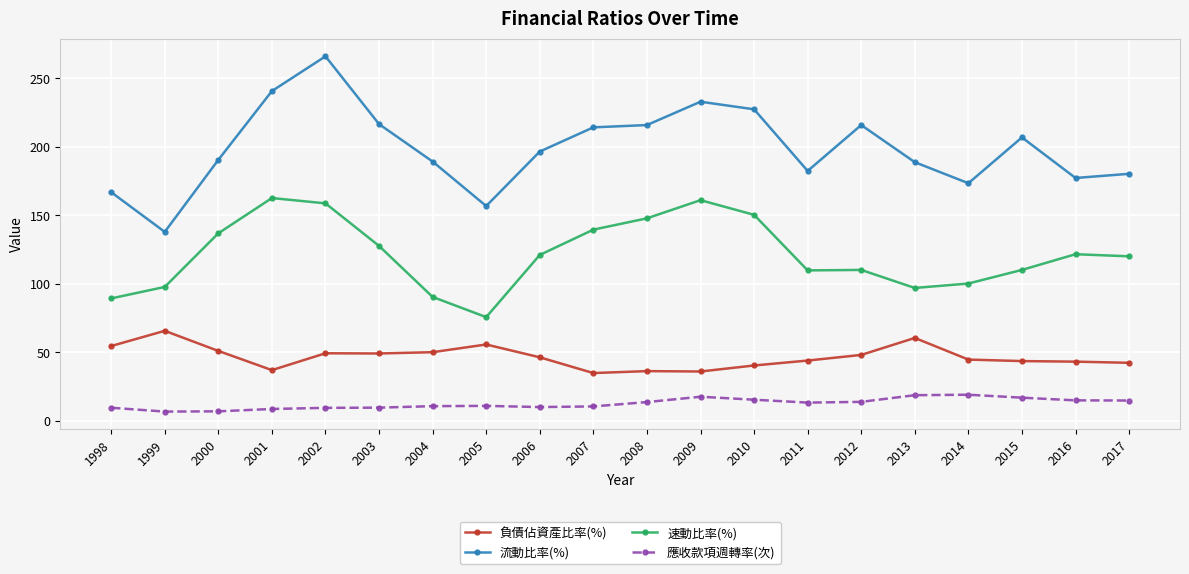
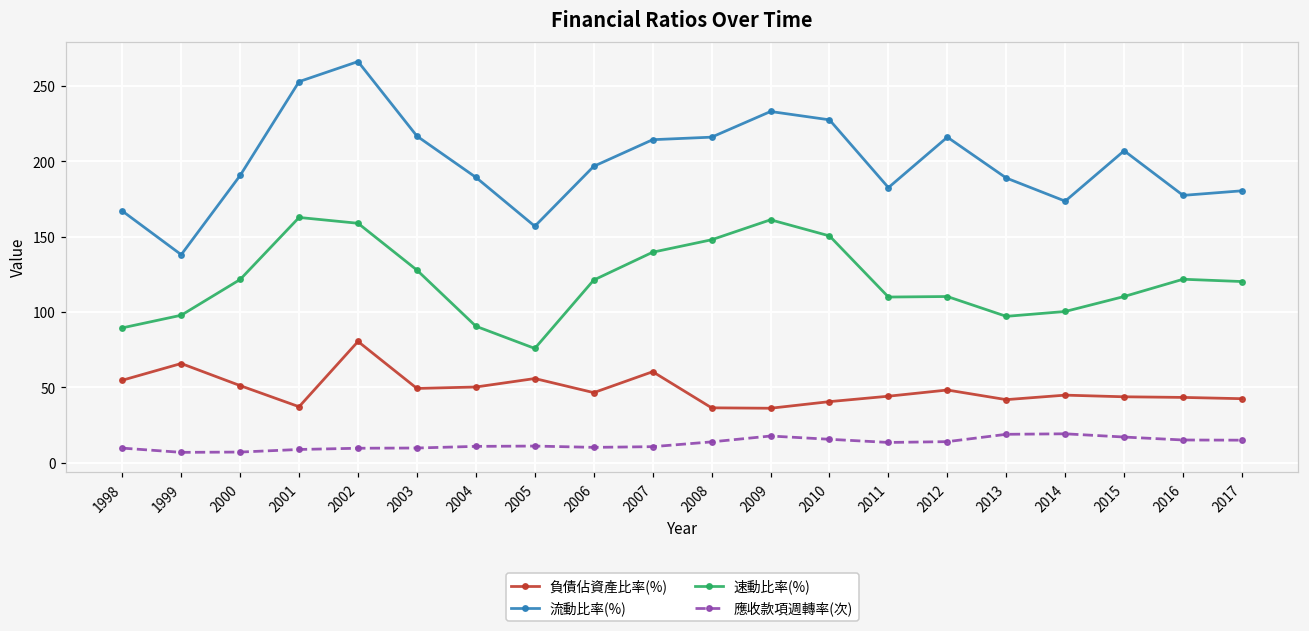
  {
    "負債佔資產比率(%)": {
      "1998": 55,
      "1999": 66,
      "2000": 51,
      "2001": 37,
-     "2002": 49,
+     "2002": 80,
      "2003": 49,
      "2004": 50,
      "2005": 56,
      "2006": 46,
-     "2007": 35,
+     "2007": 60,
      "2008": 36,
      "2009": 36,
      "2010": 40,
      "2011": 44,
      "2012": 48,
-     "2013": 61,
+     "2013": 42,
      "2014": 45,
      "2015": 44,
      "2016": 43,
      "2017": 42
    },
    "流動比率(%)": {
      "1998": 167,
      "1999": 138,
      "2000": 191,
-     "2001": 241,
+     "2001": 253,
      "2002": 266,
      "2003": 217,
      "2004": 189,
      "2005": 157,
      "2006": 197,
      "2007": 214,
      "2008": 216,
      "2009": 233,
      "2010": 228,
      "2011": 183,
      "2012": 216,
      "2013": 189,
      "2014": 174,
      "2015": 207,
      "2016": 177,
      "2017": 180
    },
    "速動比率(%)": {
      "1998": 89,
      "1999": 98,
-     "2000": 137,
+     "2000": 122,
      "2001": 163,
      "2002": 159,
      "2003": 128,
      "2004": 91,
      "2005": 76,
      "2006": 121,
      "2007": 140,
      "2008": 148,
      "2009": 161,
      "2010": 150,
      "2011": 110,
      "2012": 110,
      "2013": 97,
      "2014": 100,
      "2015": 110,
      "2016": 122,
      "2017": 120
    },
    "應收款項週轉率(次)": {
      "1998": 10,
      "1999": 7,
      "2000": 7,
      "2001": 9,
      "2002": 10,
      "2003": 10,
      "2004": 11,
      "2005": 11,
      "2006": 10,
      "2007": 11,
      "2008": 14,
      "2009": 18,
      "2010": 15,
      "2011": 13,
      "2012": 14,
      "2013": 19,
      "2014": 19,
      "2015": 17,
      "2016": 15,
      "2017": 15
    }
  }
